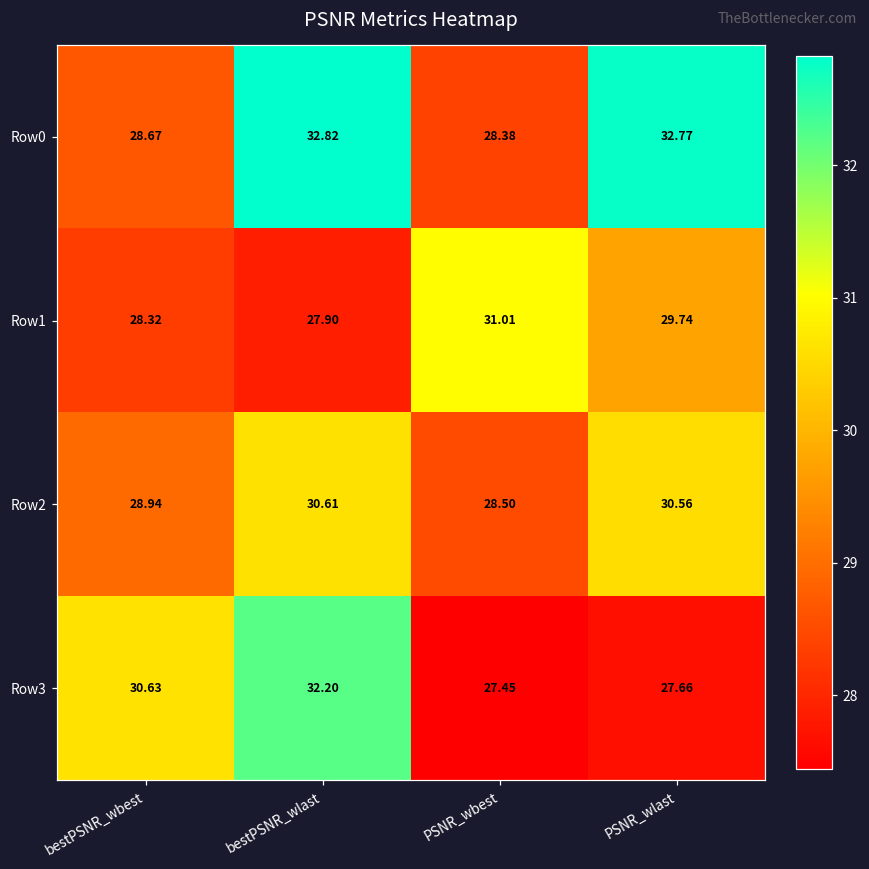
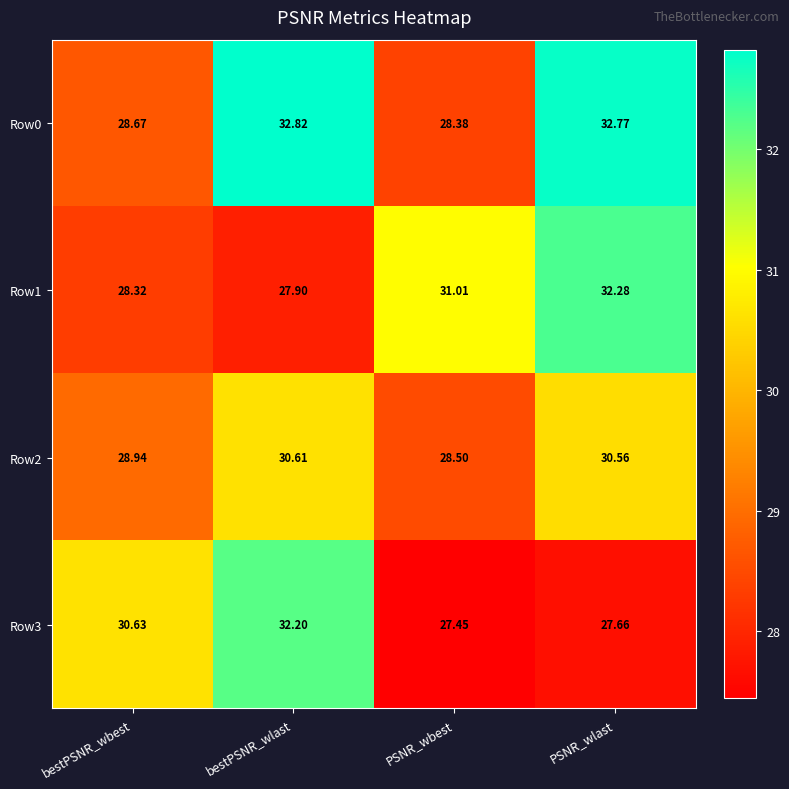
  {
    "Row0": {
      "bestPSNR_wbest": 28.67,
      "bestPSNR_wlast": 32.82,
      "PSNR_wbest": 28.38,
      "PSNR_wlast": 32.77
    },
    "Row1": {
      "bestPSNR_wbest": 28.32,
      "bestPSNR_wlast": 27.90,
      "PSNR_wbest": 31.01,
-     "PSNR_wlast": 29.74
+     "PSNR_wlast": 32.28
    },
    "Row2": {
      "bestPSNR_wbest": 28.94,
      "bestPSNR_wlast": 30.61,
      "PSNR_wbest": 28.50,
      "PSNR_wlast": 30.56
    },
    "Row3": {
      "bestPSNR_wbest": 30.63,
      "bestPSNR_wlast": 32.20,
      "PSNR_wbest": 27.45,
      "PSNR_wlast": 27.66
    }
  }
